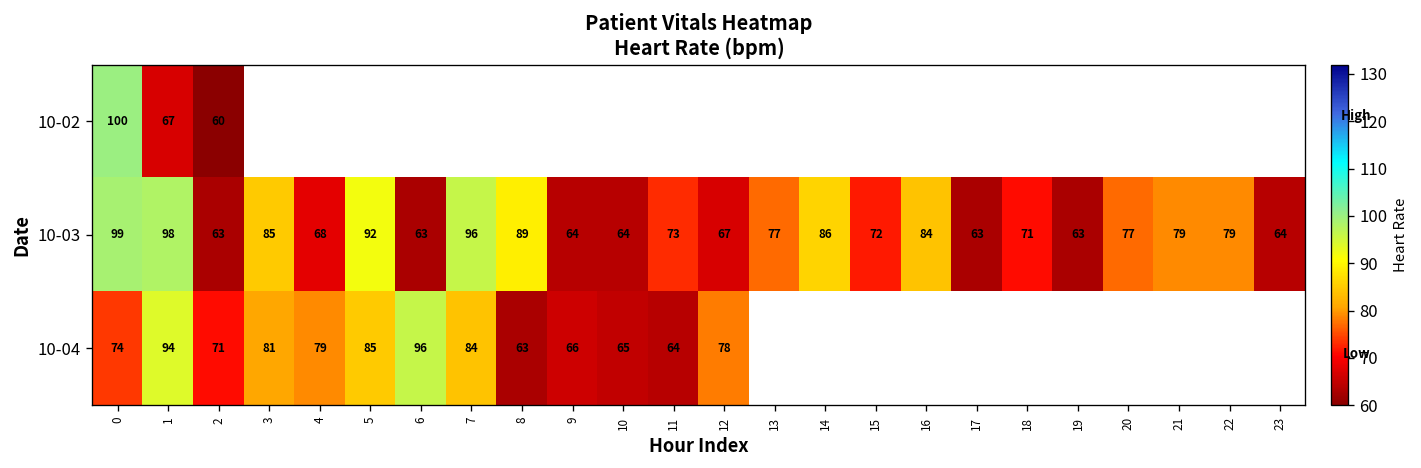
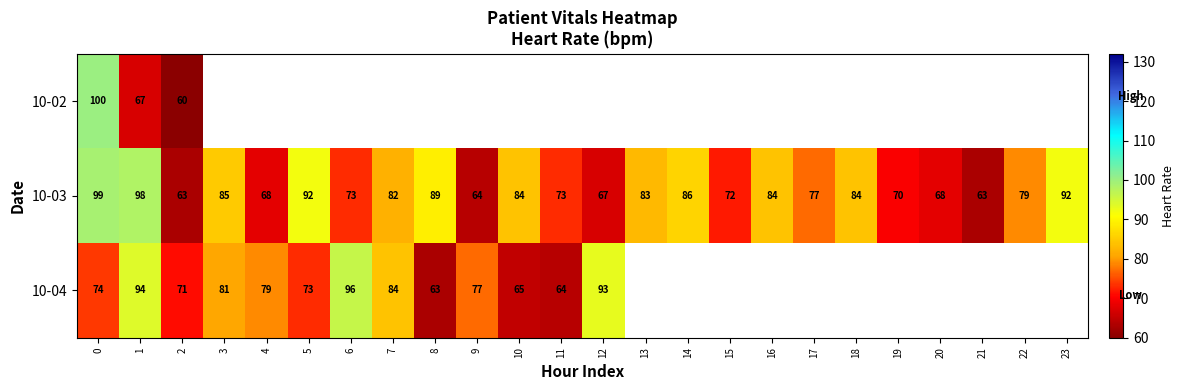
  {
    "10-02": {
      "0": 100,
      "1": 67,
      "2": 60
    },
    "10-03": {
      "0": 99,
      "1": 98,
      "2": 63,
      "3": 85,
      "4": 68,
      "5": 92,
-     "6": 63,
-     "7": 96,
+     "6": 73,
+     "7": 82,
      "8": 89,
      "9": 64,
-     "10": 64,
+     "10": 84,
      "11": 73,
      "12": 67,
-     "13": 77,
+     "13": 83,
      "14": 86,
      "15": 72,
      "16": 84,
-     "17": 63,
-     "18": 71,
-     "19": 63,
-     "20": 77,
-     "21": 79,
+     "17": 77,
+     "18": 84,
+     "19": 70,
+     "20": 68,
+     "21": 63,
      "22": 79,
-     "23": 64
+     "23": 92
    },
    "10-04": {
      "0": 74,
      "1": 94,
      "2": 71,
      "3": 81,
      "4": 79,
-     "5": 85,
+     "5": 73,
      "6": 96,
      "7": 84,
      "8": 63,
-     "9": 66,
+     "9": 77,
      "10": 65,
      "11": 64,
-     "12": 78
+     "12": 93
    }
  }
